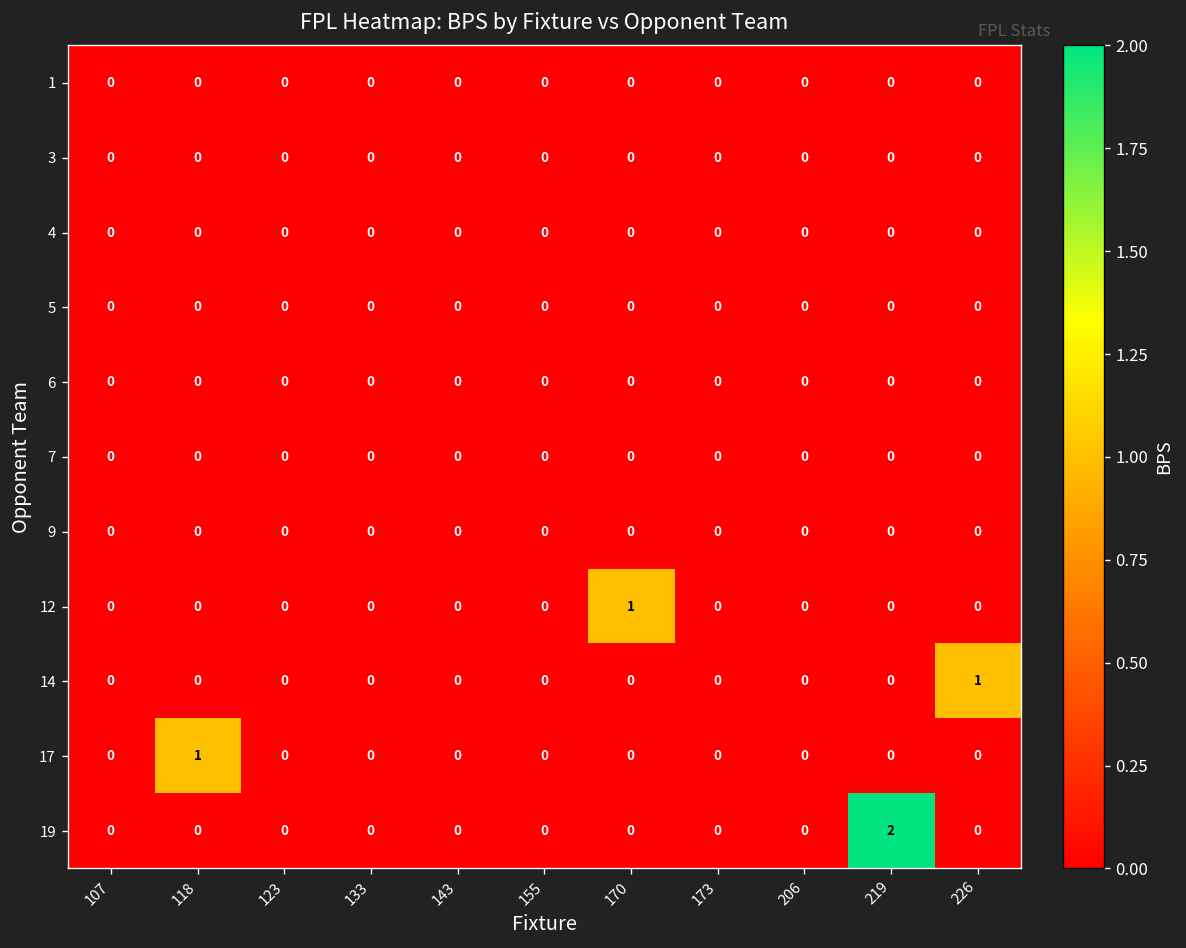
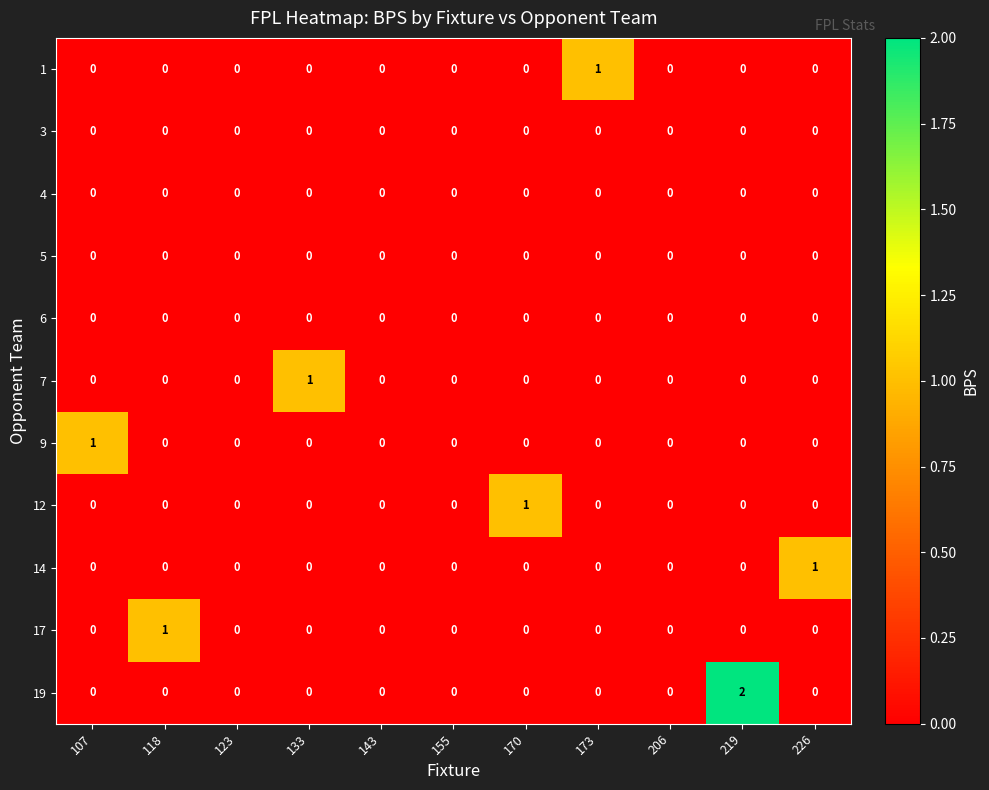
  {
    "1": {
      "107": 0,
      "118": 0,
      "123": 0,
      "133": 0,
      "143": 0,
      "155": 0,
      "170": 0,
-     "173": 0,
+     "173": 1,
      "206": 0,
      "219": 0,
      "226": 0
    },
    "3": {
      "107": 0,
      "118": 0,
      "123": 0,
      "133": 0,
      "143": 0,
      "155": 0,
      "170": 0,
      "173": 0,
      "206": 0,
      "219": 0,
      "226": 0
    },
    "4": {
      "107": 0,
      "118": 0,
      "123": 0,
      "133": 0,
      "143": 0,
      "155": 0,
      "170": 0,
      "173": 0,
      "206": 0,
      "219": 0,
      "226": 0
    },
    "5": {
      "107": 0,
      "118": 0,
      "123": 0,
      "133": 0,
      "143": 0,
      "155": 0,
      "170": 0,
      "173": 0,
      "206": 0,
      "219": 0,
      "226": 0
    },
    "6": {
      "107": 0,
      "118": 0,
      "123": 0,
      "133": 0,
      "143": 0,
      "155": 0,
      "170": 0,
      "173": 0,
      "206": 0,
      "219": 0,
      "226": 0
    },
    "7": {
      "107": 0,
      "118": 0,
      "123": 0,
-     "133": 0,
+     "133": 1,
      "143": 0,
      "155": 0,
      "170": 0,
      "173": 0,
      "206": 0,
      "219": 0,
      "226": 0
    },
    "9": {
-     "107": 0,
+     "107": 1,
      "118": 0,
      "123": 0,
      "133": 0,
      "143": 0,
      "155": 0,
      "170": 0,
      "173": 0,
      "206": 0,
      "219": 0,
      "226": 0
    },
    "12": {
      "107": 0,
      "118": 0,
      "123": 0,
      "133": 0,
      "143": 0,
      "155": 0,
      "170": 1,
      "173": 0,
      "206": 0,
      "219": 0,
      "226": 0
    },
    "14": {
      "107": 0,
      "118": 0,
      "123": 0,
      "133": 0,
      "143": 0,
      "155": 0,
      "170": 0,
      "173": 0,
      "206": 0,
      "219": 0,
      "226": 1
    },
    "17": {
      "107": 0,
      "118": 1,
      "123": 0,
      "133": 0,
      "143": 0,
      "155": 0,
      "170": 0,
      "173": 0,
      "206": 0,
      "219": 0,
      "226": 0
    },
    "19": {
      "107": 0,
      "118": 0,
      "123": 0,
      "133": 0,
      "143": 0,
      "155": 0,
      "170": 0,
      "173": 0,
      "206": 0,
      "219": 2,
      "226": 0
    }
  }
